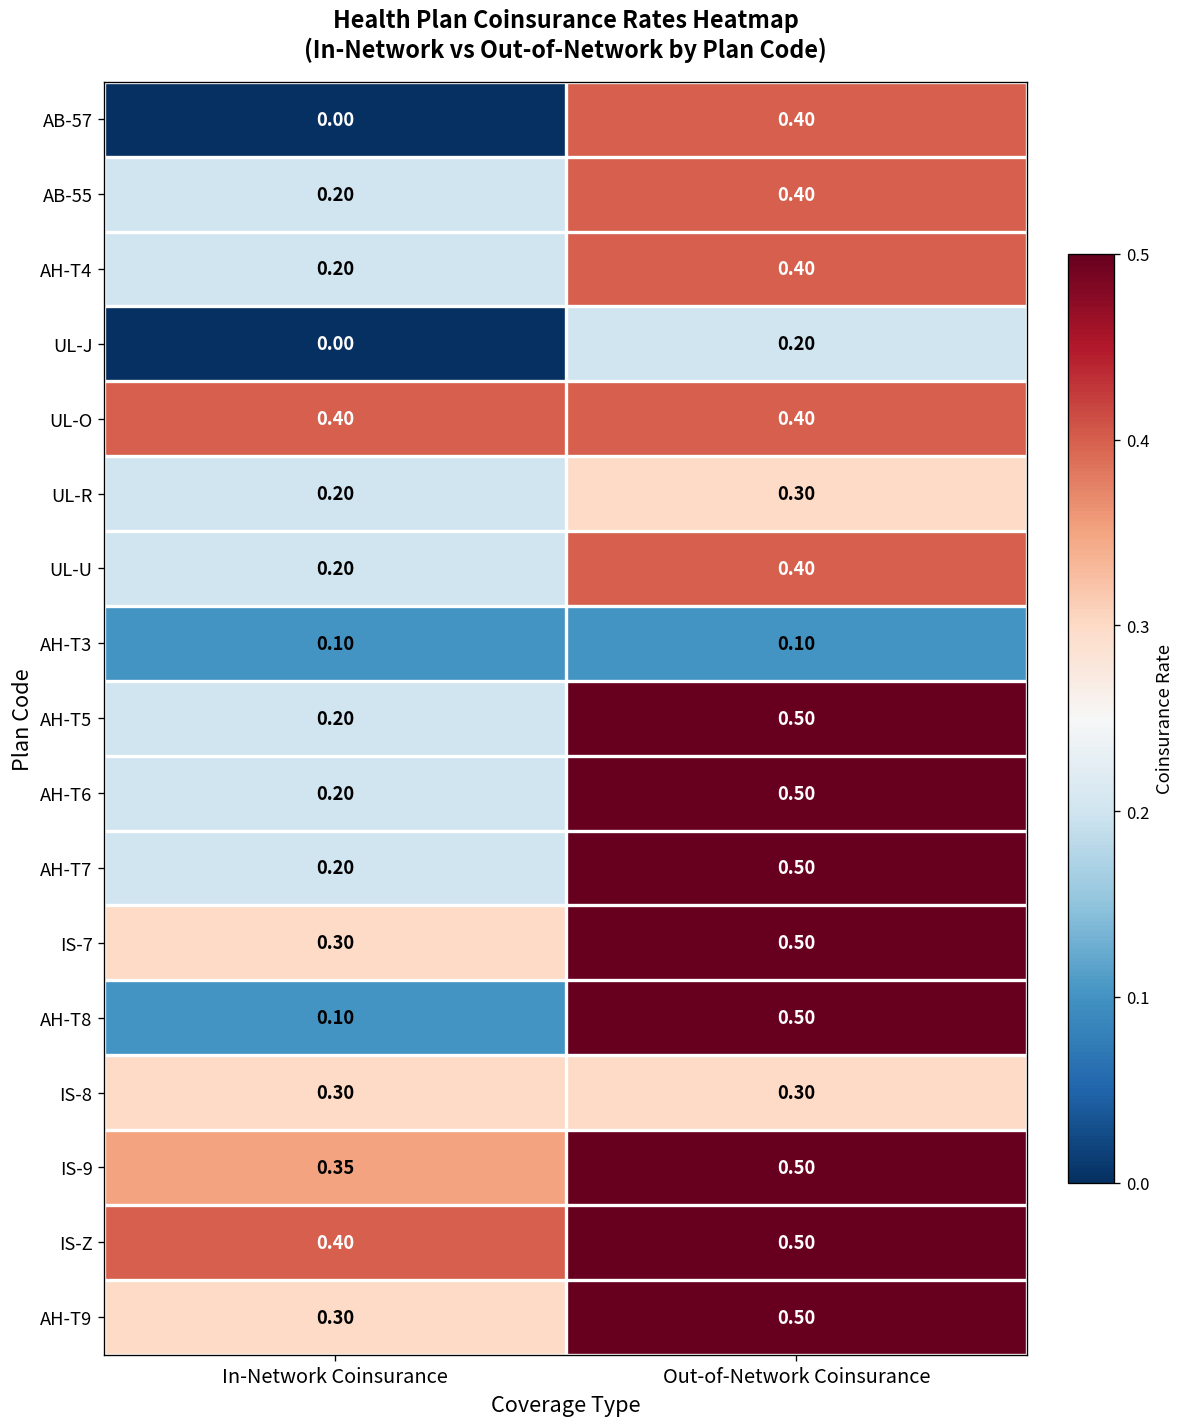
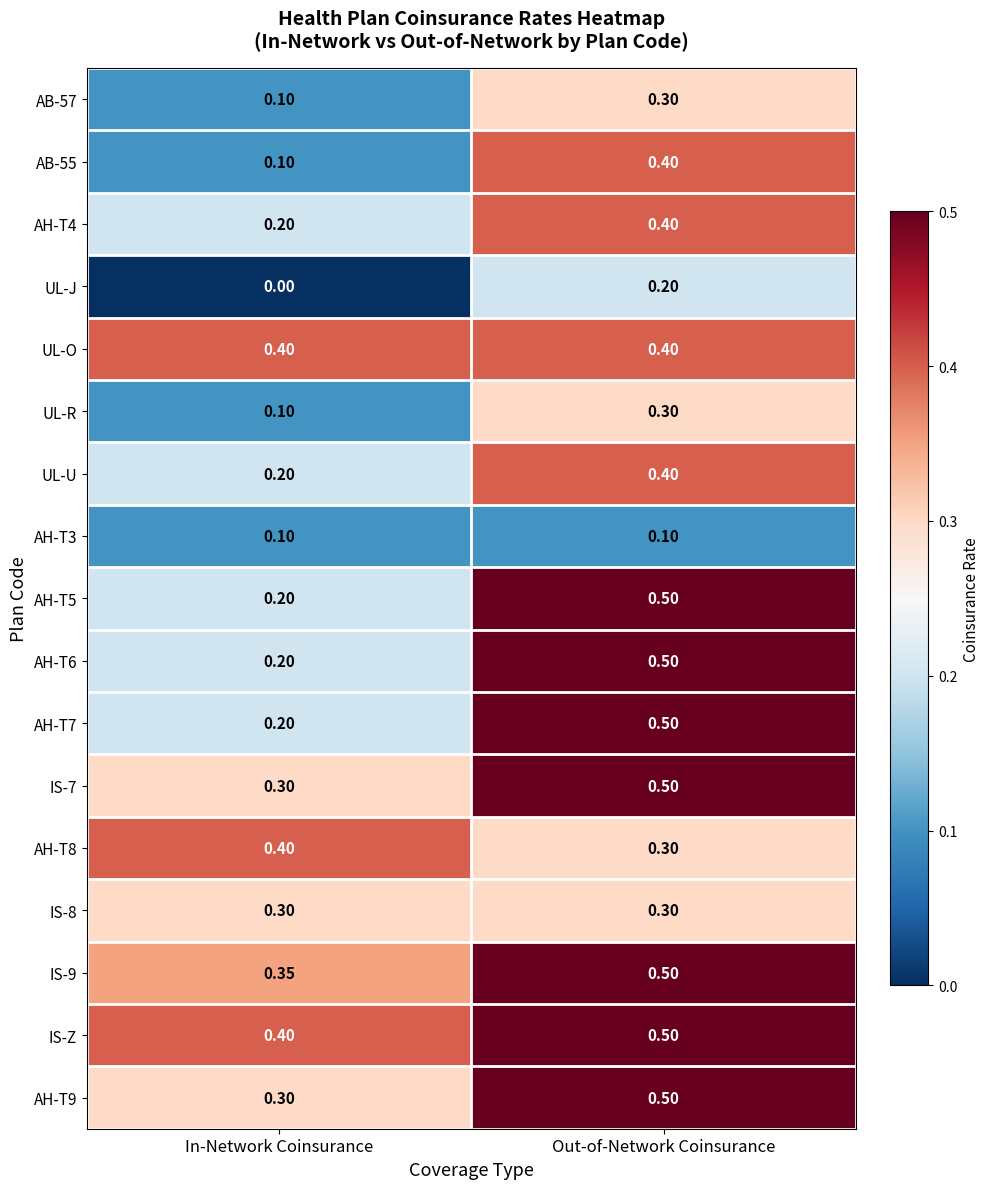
  {
    "AB-57": {
-     "In-Network Coinsurance": 0.00,
-     "Out-of-Network Coinsurance": 0.40
+     "In-Network Coinsurance": 0.10,
+     "Out-of-Network Coinsurance": 0.30
    },
    "AB-55": {
-     "In-Network Coinsurance": 0.20,
+     "In-Network Coinsurance": 0.10,
      "Out-of-Network Coinsurance": 0.40
    },
    "AH-T4": {
      "In-Network Coinsurance": 0.20,
      "Out-of-Network Coinsurance": 0.40
    },
    "UL-J": {
      "In-Network Coinsurance": 0.00,
      "Out-of-Network Coinsurance": 0.20
    },
    "UL-O": {
      "In-Network Coinsurance": 0.40,
      "Out-of-Network Coinsurance": 0.40
    },
    "UL-R": {
-     "In-Network Coinsurance": 0.20,
+     "In-Network Coinsurance": 0.10,
      "Out-of-Network Coinsurance": 0.30
    },
    "UL-U": {
      "In-Network Coinsurance": 0.20,
      "Out-of-Network Coinsurance": 0.40
    },
    "AH-T3": {
      "In-Network Coinsurance": 0.10,
      "Out-of-Network Coinsurance": 0.10
    },
    "AH-T5": {
      "In-Network Coinsurance": 0.20,
      "Out-of-Network Coinsurance": 0.50
    },
    "AH-T6": {
      "In-Network Coinsurance": 0.20,
      "Out-of-Network Coinsurance": 0.50
    },
    "AH-T7": {
      "In-Network Coinsurance": 0.20,
      "Out-of-Network Coinsurance": 0.50
    },
    "IS-7": {
      "In-Network Coinsurance": 0.30,
      "Out-of-Network Coinsurance": 0.50
    },
    "AH-T8": {
-     "In-Network Coinsurance": 0.10,
-     "Out-of-Network Coinsurance": 0.50
+     "In-Network Coinsurance": 0.40,
+     "Out-of-Network Coinsurance": 0.30
    },
    "IS-8": {
      "In-Network Coinsurance": 0.30,
      "Out-of-Network Coinsurance": 0.30
    },
    "IS-9": {
      "In-Network Coinsurance": 0.35,
      "Out-of-Network Coinsurance": 0.50
    },
    "IS-Z": {
      "In-Network Coinsurance": 0.40,
      "Out-of-Network Coinsurance": 0.50
    },
    "AH-T9": {
      "In-Network Coinsurance": 0.30,
      "Out-of-Network Coinsurance": 0.50
    }
  }
